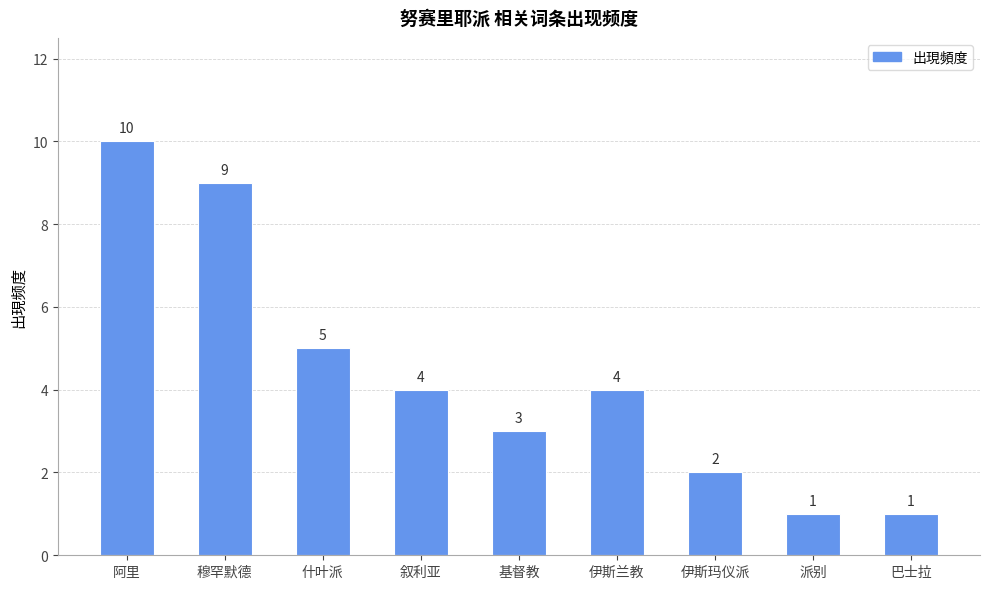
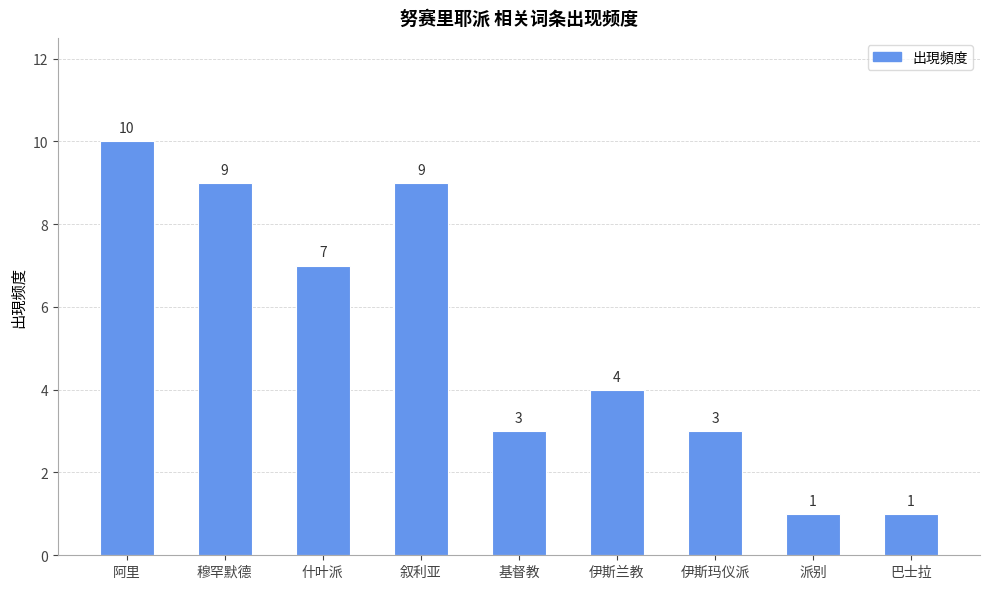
  {
    "阿里": 10,
    "穆罕默德": 9,
-   "什叶派": 5,
-   "叙利亚": 4,
+   "什叶派": 7,
+   "叙利亚": 9,
    "基督教": 3,
    "伊斯兰教": 4,
-   "伊斯玛仪派": 2,
+   "伊斯玛仪派": 3,
    "派别": 1,
    "巴士拉": 1
  }
